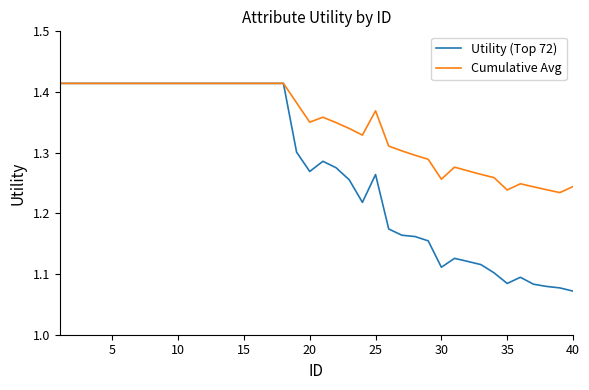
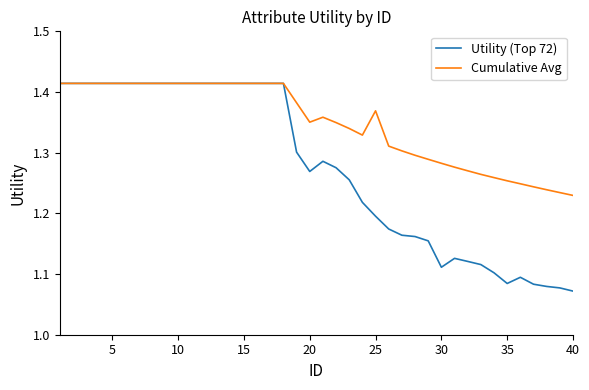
  {
    "Utility (Top 72)": {
      "20": 1.27,
-     "25": 1.26,
+     "25": 1.20,
      "30": 1.11,
      "35": 1.08,
      "40": 1.07
    },
    "Cumulative Avg": {
      "20": 1.35,
      "25": 1.37,
-     "30": 1.26,
-     "35": 1.24,
-     "40": 1.24
+     "30": 1.28,
+     "35": 1.25,
+     "40": 1.23
    }
  }
